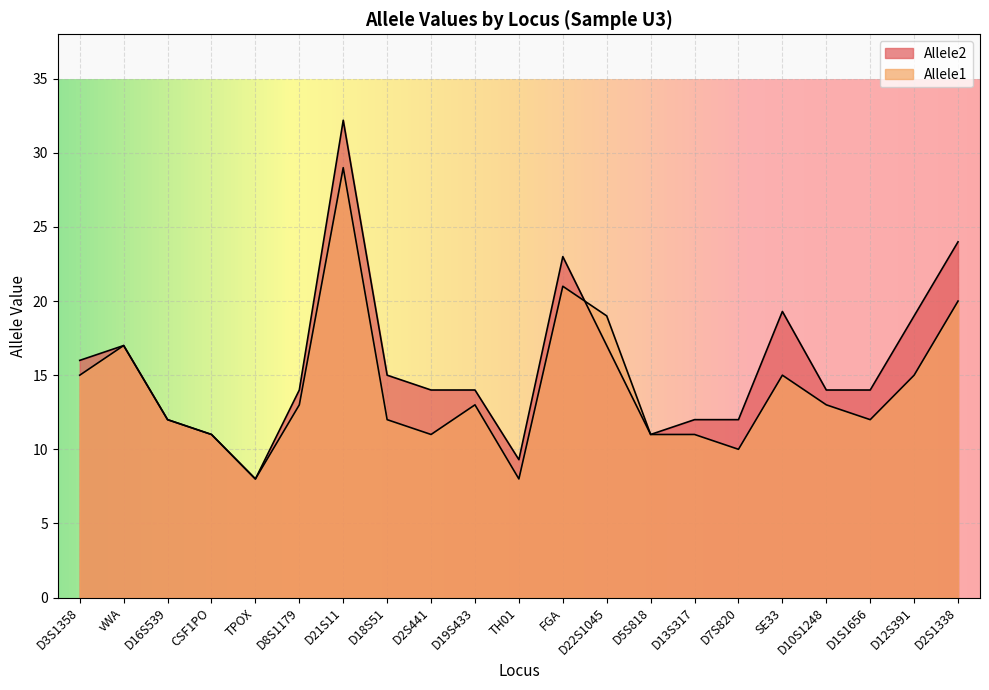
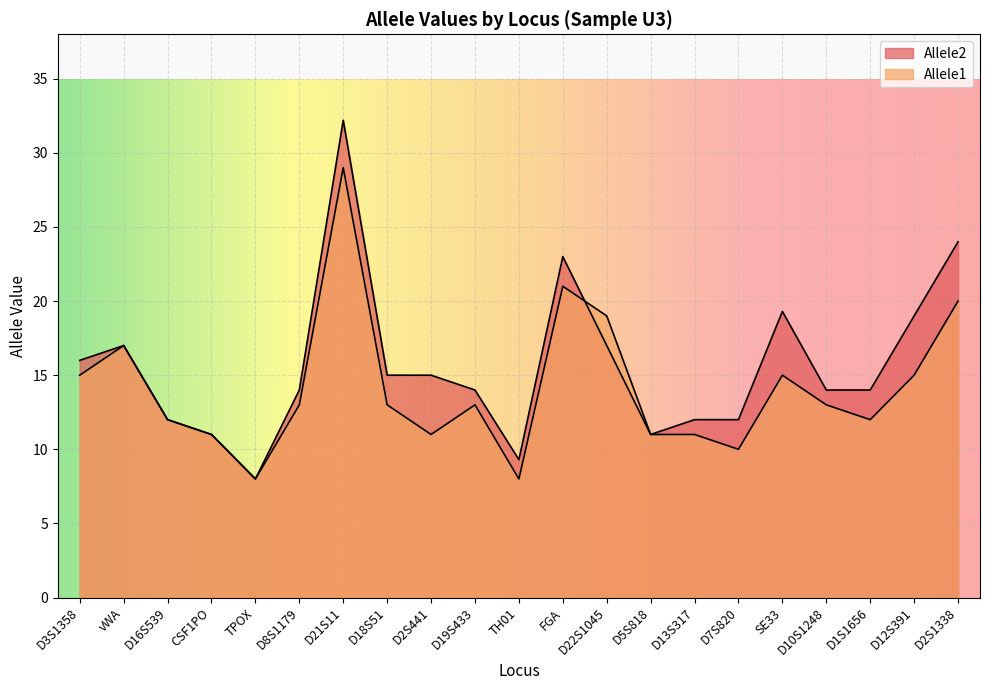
  {
    "Allele2": {
      "D3S1358": 16,
      "D8S1179": 14,
      "D21S11": 32.2,
      "D18S51": 15,
-     "D2S441": 14,
+     "D2S441": 15,
      "D19S433": 14,
      "TH01": 9.3,
      "FGA": 23,
      "D22S1045": 17,
      "D13S317": 12,
      "D7S820": 12,
      "SE33": 19.3,
      "D10S1248": 14,
      "D1S1656": 14,
      "D12S391": 19,
      "D2S1338": 24
    },
    "Allele1": {
      "D3S1358": 15,
      "D8S1179": 13,
      "D21S11": 29,
-     "D18S51": 12,
+     "D18S51": 13,
      "D2S441": 11,
      "D19S433": 13,
      "TH01": 8,
      "FGA": 21,
      "D22S1045": 19,
      "D13S317": 11,
      "D7S820": 10,
      "SE33": 15,
      "D10S1248": 13,
      "D1S1656": 12,
      "D12S391": 15,
      "D2S1338": 20
    }
  }
